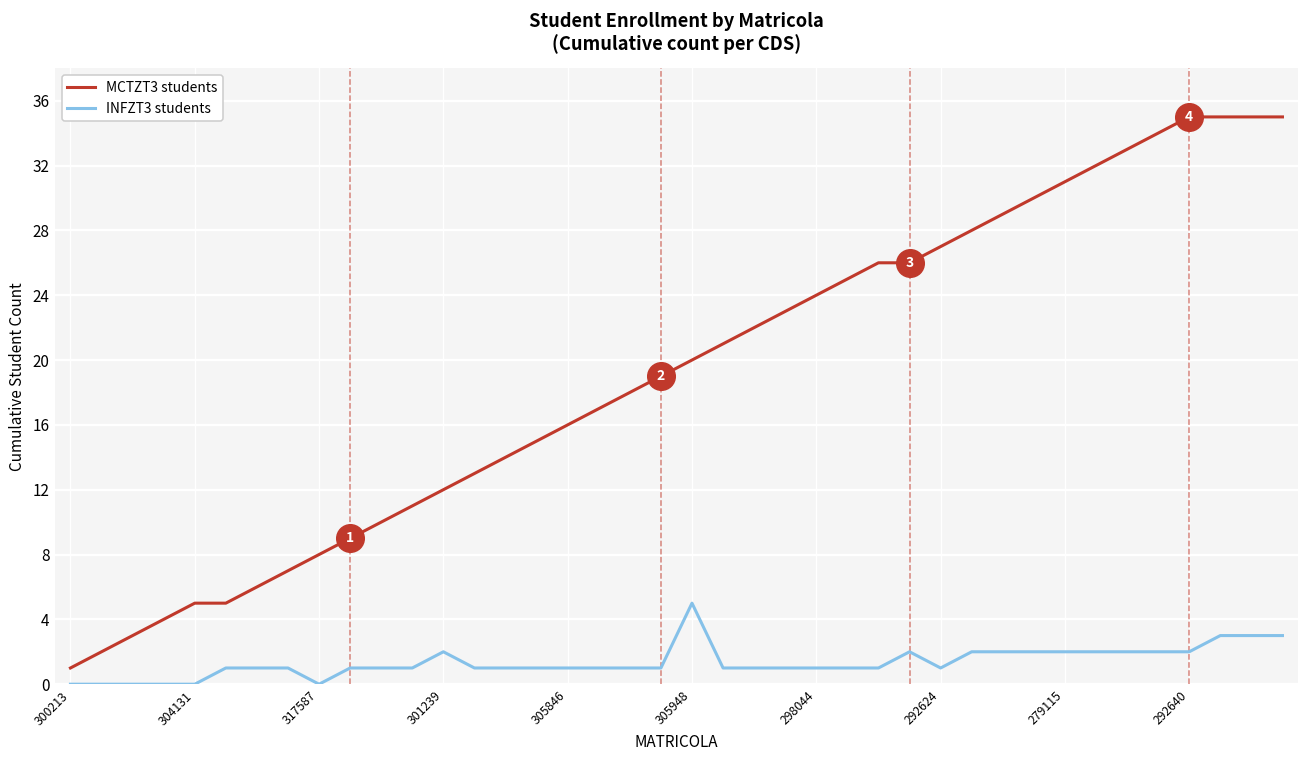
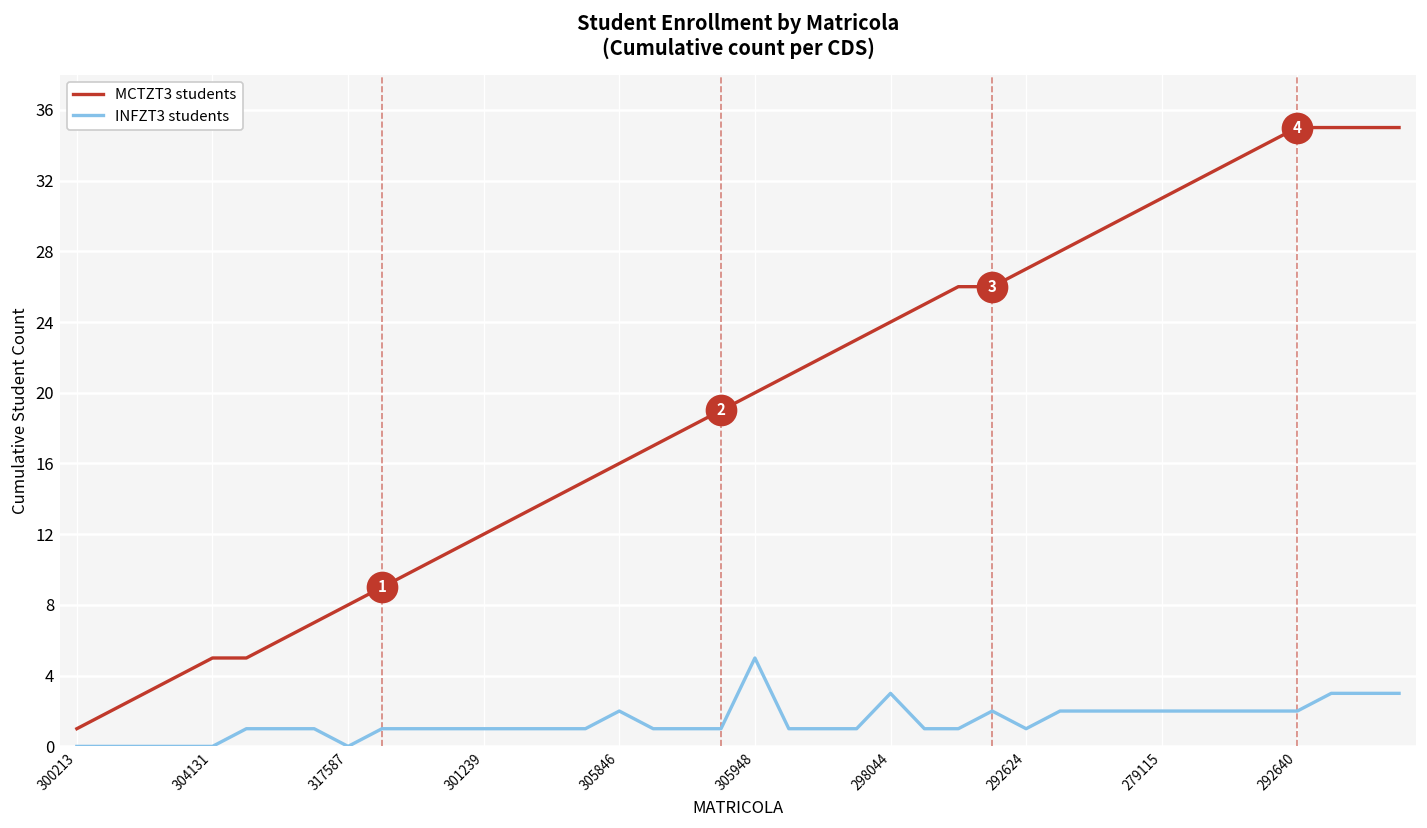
  {
    "INFZT3 students": {
      "300213": 0,
      "304131": 0,
      "317587": 0,
-     "301239": 2,
-     "305846": 1,
+     "301239": 1,
+     "305846": 2,
      "305948": 5,
-     "298044": 1,
+     "298044": 3,
      "292624": 1,
      "279115": 2,
      "292640": 2
    }
  }
